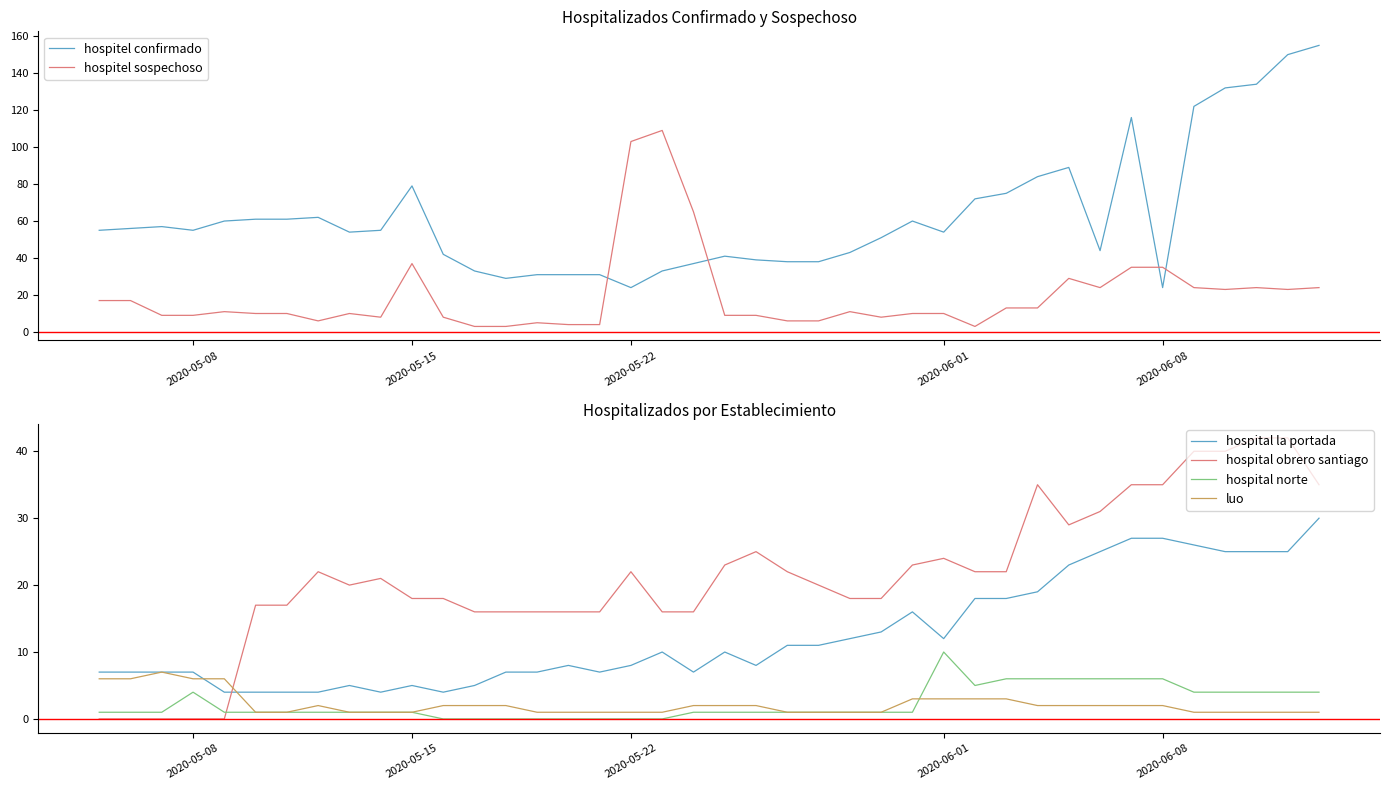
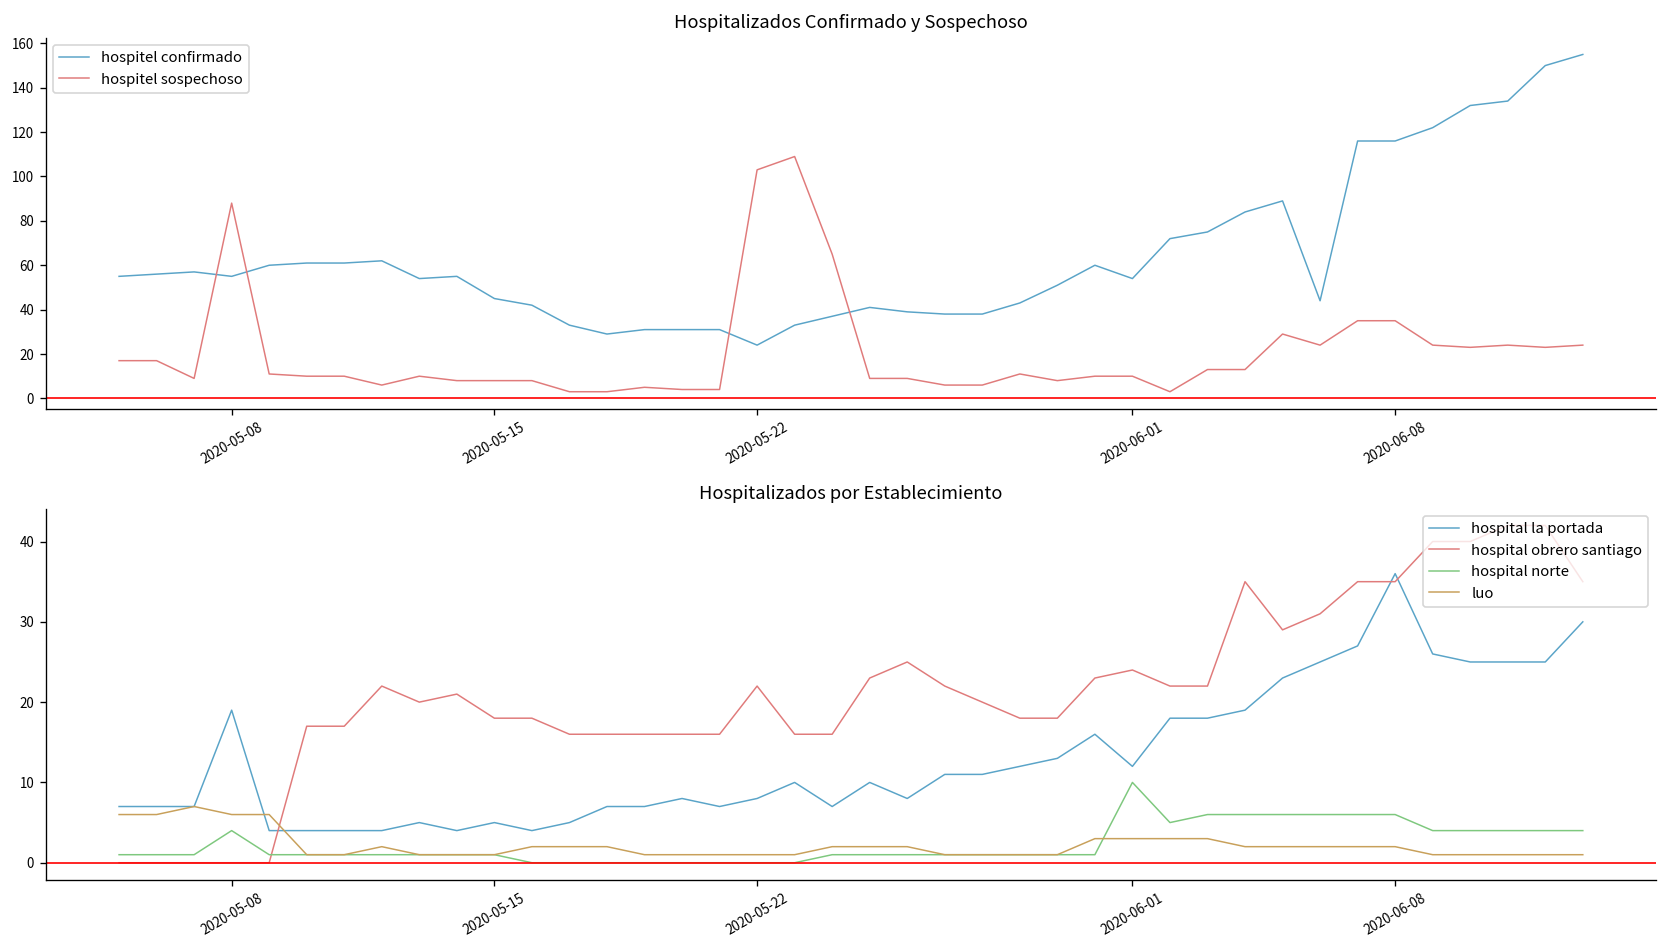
  {
    "Hospitalizados Confirmado y Sospechoso": {
      "hospitel confirmado": {
        "2020-05-08": 55,
-       "2020-05-15": 79,
+       "2020-05-15": 45,
        "2020-05-22": 24,
        "2020-06-01": 54,
-       "2020-06-08": 24
+       "2020-06-08": 116
      },
      "hospitel sospechoso": {
-       "2020-05-08": 9,
-       "2020-05-15": 37,
+       "2020-05-08": 88,
+       "2020-05-15": 8,
        "2020-05-22": 103,
        "2020-06-01": 10,
        "2020-06-08": 35
      }
    },
    "Hospitalizados por Establecimiento": {
      "hospital la portada": {
-       "2020-05-08": 7,
+       "2020-05-08": 19,
        "2020-05-15": 5,
        "2020-05-22": 8,
        "2020-06-01": 12,
-       "2020-06-08": 27
+       "2020-06-08": 36
      },
      "hospital norte": {
        "2020-05-08": 4,
        "2020-05-22": 0,
        "2020-06-01": 10,
        "2020-06-08": 6
      }
    }
  }
